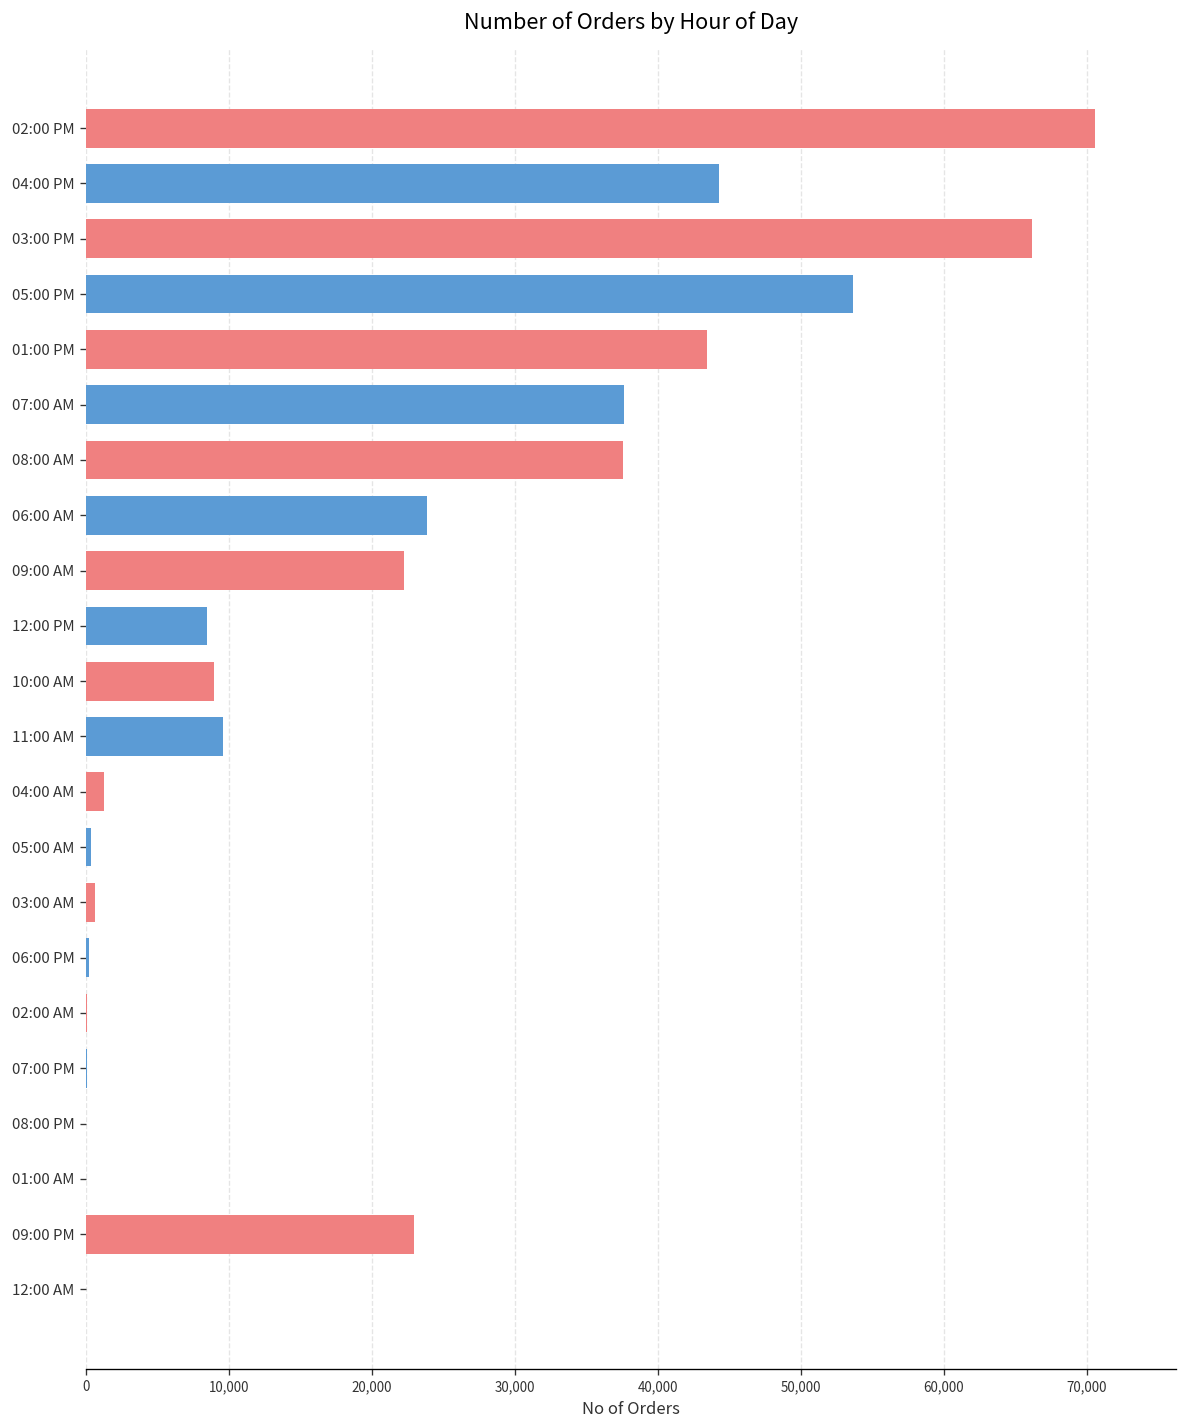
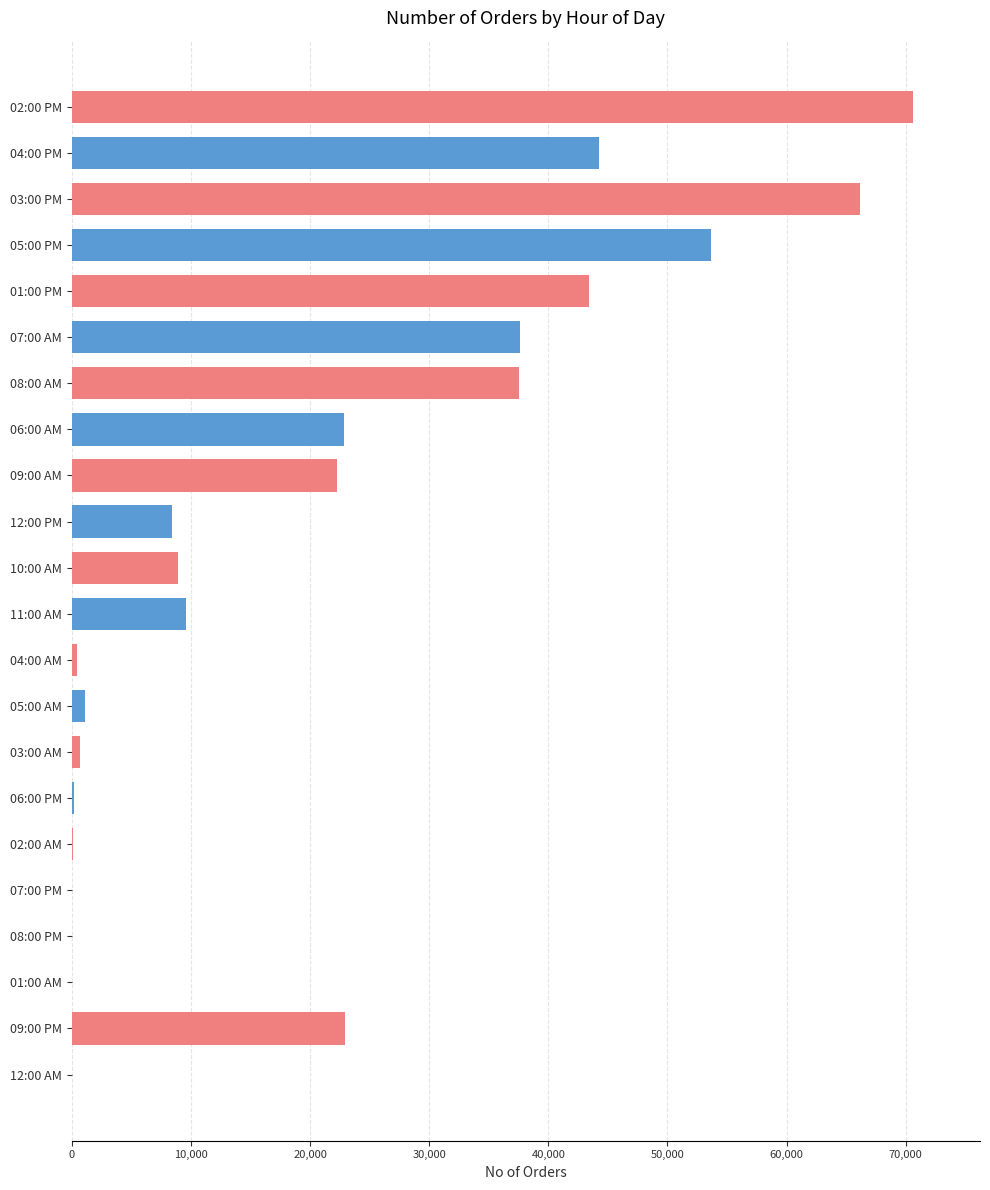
  {
    "02:00 PM": "70,600",
    "04:00 PM": "44,300",
    "03:00 PM": "66,200",
    "05:00 PM": "53,600",
    "01:00 PM": "43,400",
    "07:00 AM": "37,700",
    "08:00 AM": "37,600",
-   "06:00 AM": "23,800",
+   "06:00 AM": "22,900",
    "09:00 AM": "22,200",
    "12:00 PM": "8,400",
    "10:00 AM": "8,900",
    "11:00 AM": "9,600",
-   "04:00 AM": "1,200",
-   "05:00 AM": "300",
+   "04:00 AM": "400",
+   "05:00 AM": "1,100",
    "03:00 AM": "600",
    "09:00 PM": "22,900"
  }
